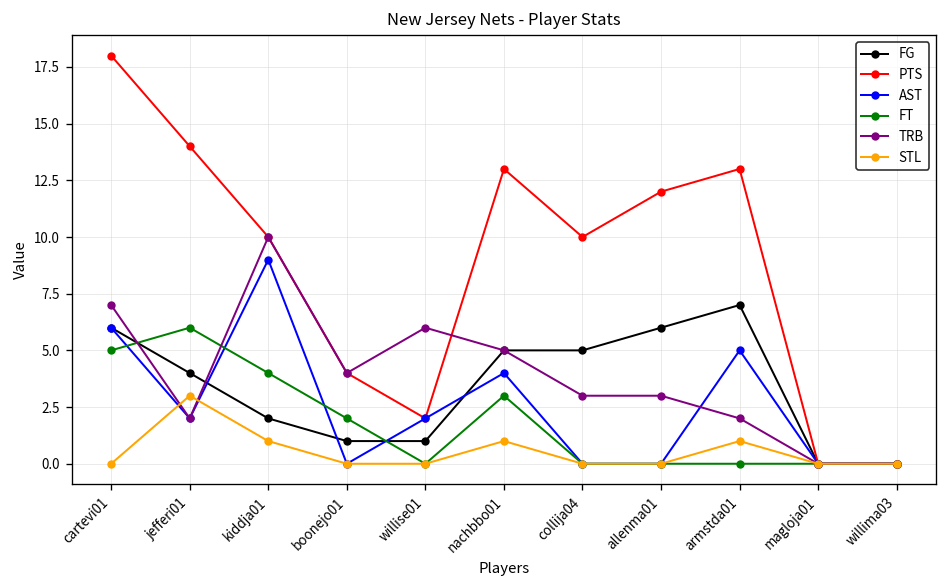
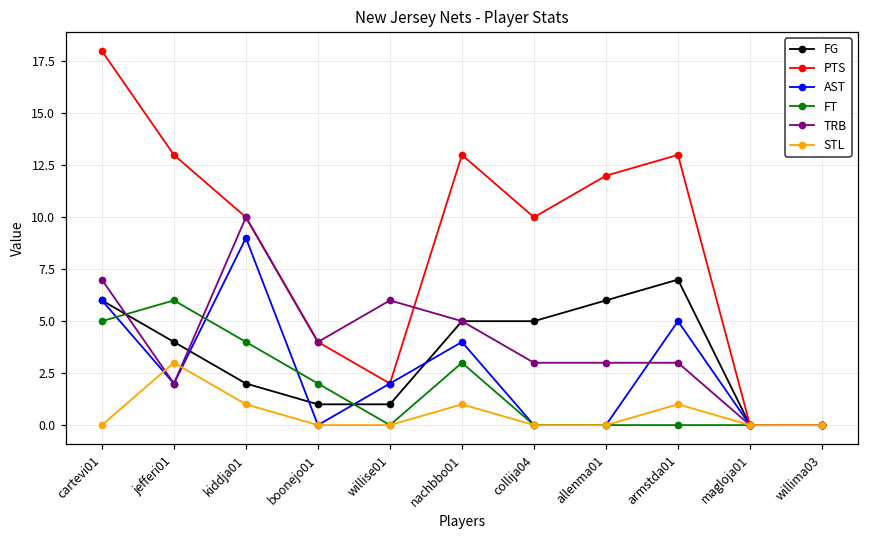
  {
    "FG": {
      "jefferi01": 4,
      "kiddja01": 2,
      "boonejo01": 1,
      "willise01": 1,
      "collija04": 5,
      "allenma01": 6,
      "armstda01": 7
    },
    "PTS": {
      "cartevi01": 18,
-     "jefferi01": 14,
+     "jefferi01": 13,
      "nachbbo01": 13,
      "collija04": 10,
      "allenma01": 12,
      "armstda01": 13
    },
    "AST": {
      "kiddja01": 9,
      "nachbbo01": 4,
      "armstda01": 5
    },
    "FT": {
      "cartevi01": 5,
      "jefferi01": 6,
      "kiddja01": 4,
      "boonejo01": 2,
      "nachbbo01": 3,
      "armstda01": 0
    },
    "TRB": {
      "cartevi01": 7,
      "willise01": 6,
      "collija04": 3,
      "allenma01": 3,
-     "armstda01": 2
+     "armstda01": 3
    },
    "STL": {
      "cartevi01": 0,
      "jefferi01": 3,
      "kiddja01": 1,
      "nachbbo01": 1,
      "armstda01": 1
    }
  }
